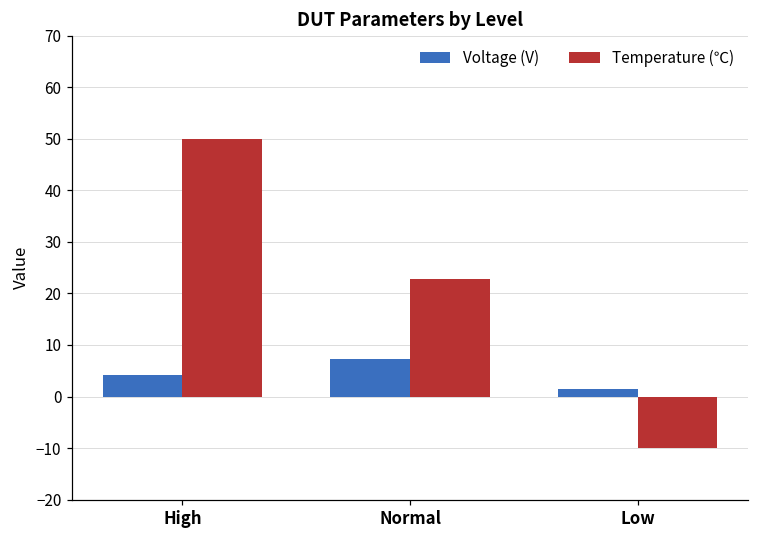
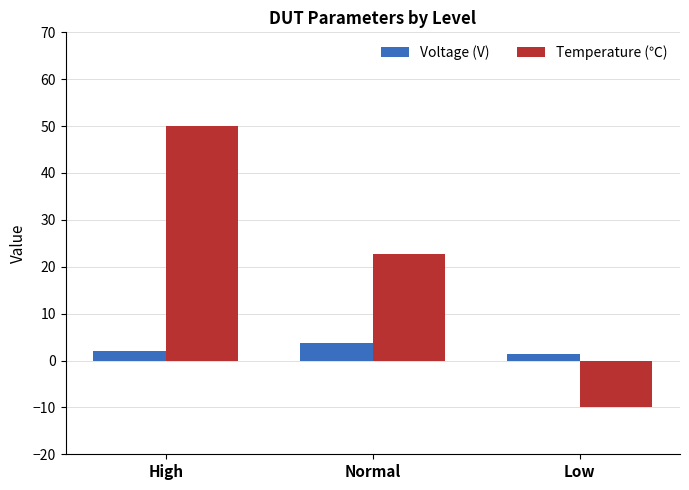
  {
    "Voltage (V)": {
-     "High": 4,
-     "Normal": 7,
+     "High": 2,
+     "Normal": 4,
      "Low": 1
    },
    "Temperature (℃)": {
      "High": 50,
      "Normal": 23,
      "Low": -10
    }
  }
